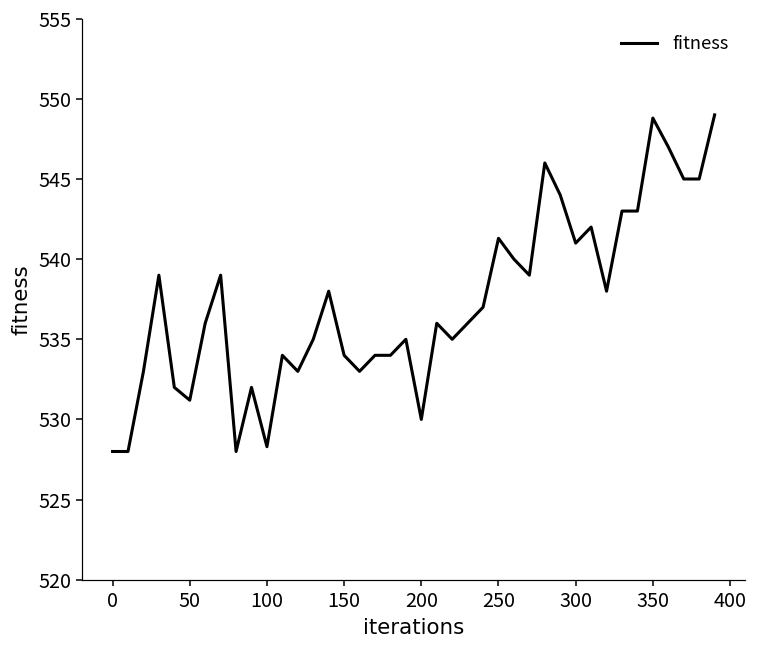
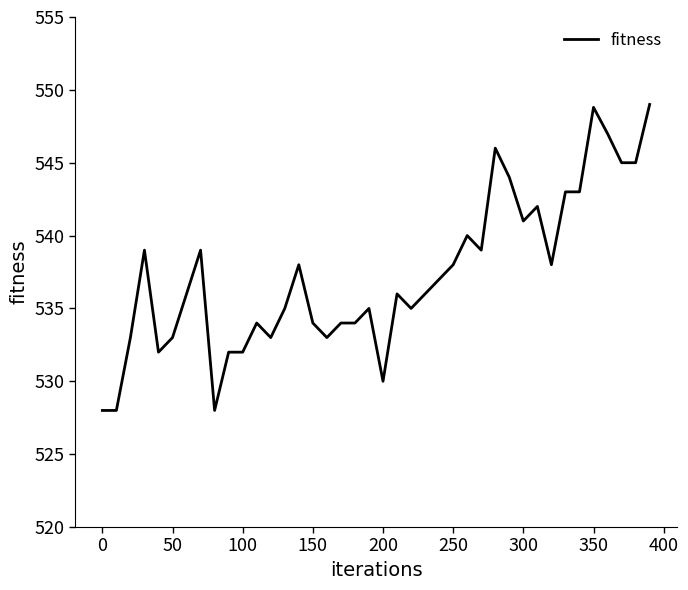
  {
    "0": 528.0,
-   "50": 531.2,
-   "100": 528.3,
+   "50": 533.0,
+   "100": 532.0,
    "150": 534.0,
    "200": 530.0,
-   "250": 541.3,
+   "250": 538.0,
    "300": 541.0,
    "350": 548.8
  }
